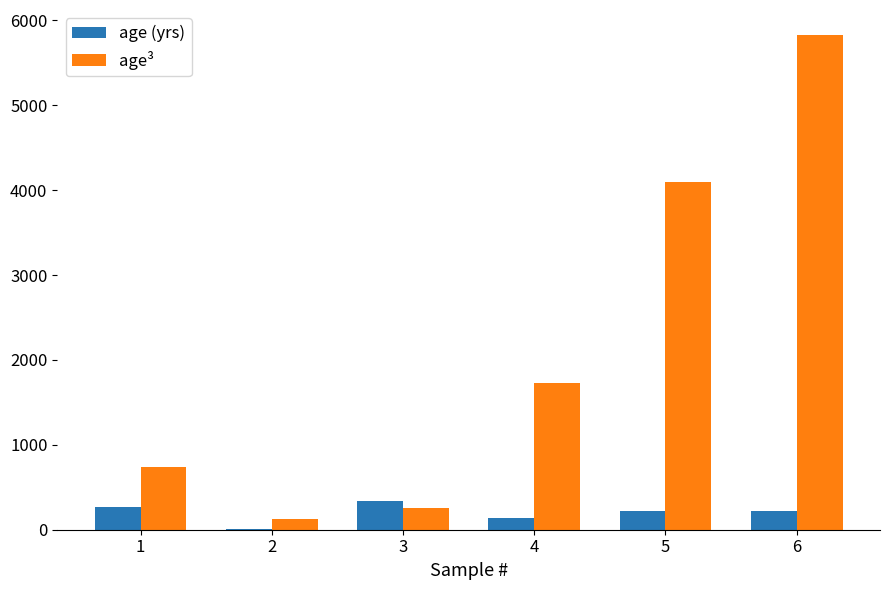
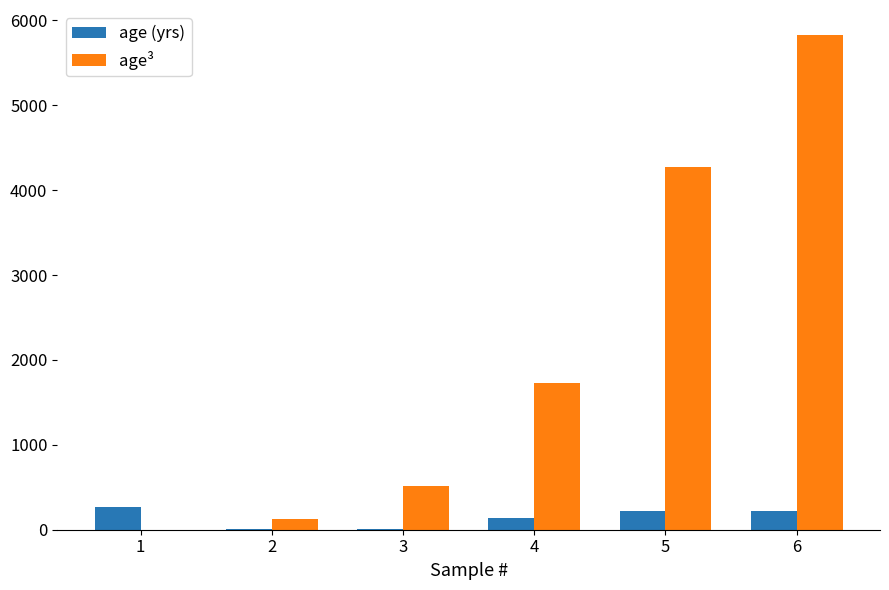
  {
    "age (yrs)": {
      "1": 300,
-     "3": 300,
+     "3": 0,
      "4": 100,
      "5": 200,
      "6": 200
    },
    "age³": {
-     "1": 700,
+     "1": 0,
      "2": 100,
-     "3": 300,
+     "3": 500,
      "4": 1700,
-     "5": 4100,
+     "5": 4300,
      "6": 5800
    }
  }
